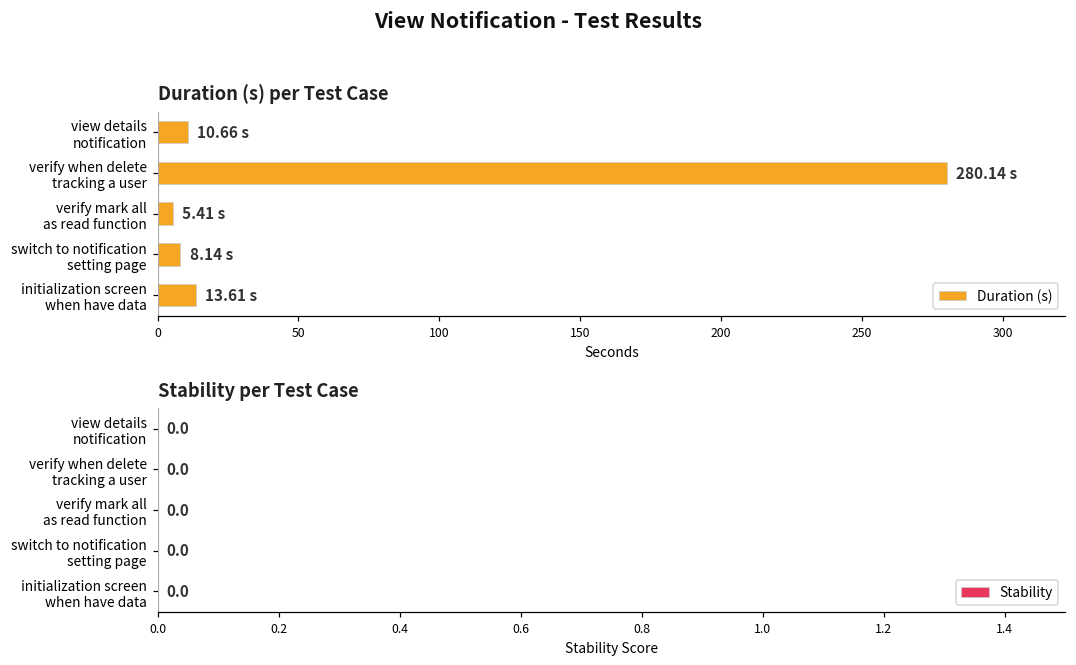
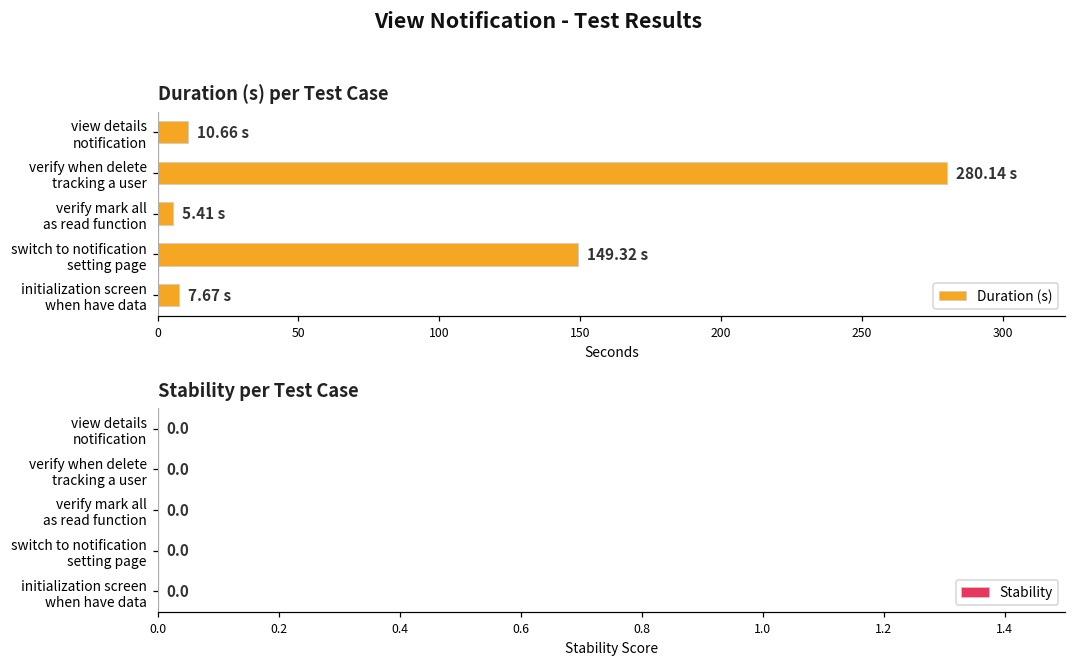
  {
    "Duration (s) per Test Case": {
      "view details notification": 10.66,
      "verify when delete tracking a user": 280.14,
      "verify mark all as read function": 5.41,
-     "switch to notification setting page": 8.14,
-     "initialization screen when have data": 13.61
+     "switch to notification setting page": 149.32,
+     "initialization screen when have data": 7.67
    },
    "Stability per Test Case": {
      "view details notification": 0.0,
      "verify when delete tracking a user": 0.0,
      "verify mark all as read function": 0.0,
      "switch to notification setting page": 0.0,
      "initialization screen when have data": 0.0
    }
  }
